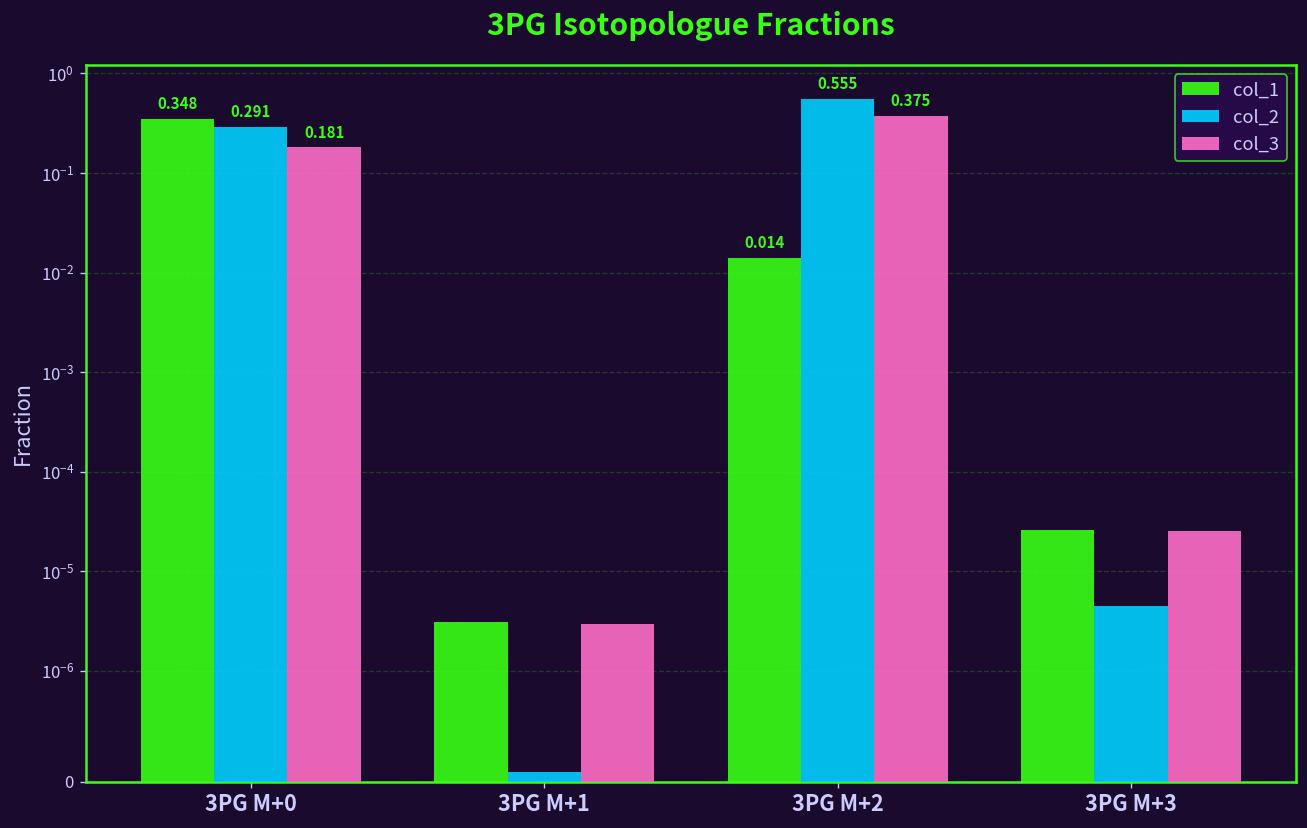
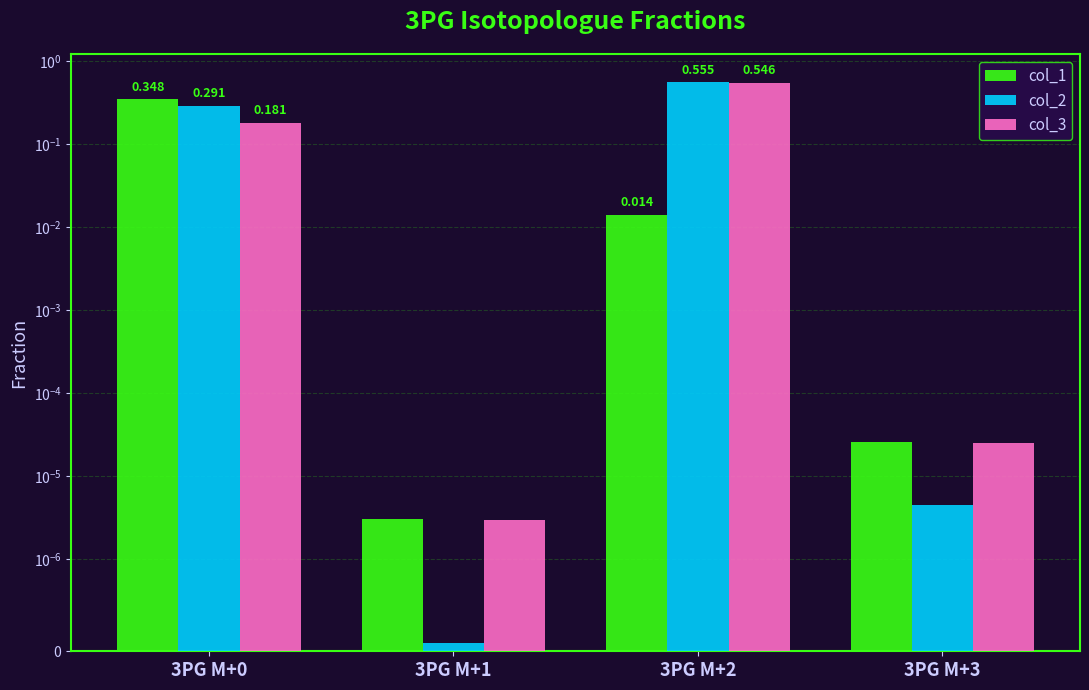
  {
    "col_1": {
      "3PG M+0": 0.348,
      "3PG M+2": 0.014
    },
    "col_2": {
      "3PG M+0": 0.291,
      "3PG M+2": 0.555
    },
    "col_3": {
      "3PG M+0": 0.181,
-     "3PG M+2": 0.375
+     "3PG M+2": 0.546
    }
  }
